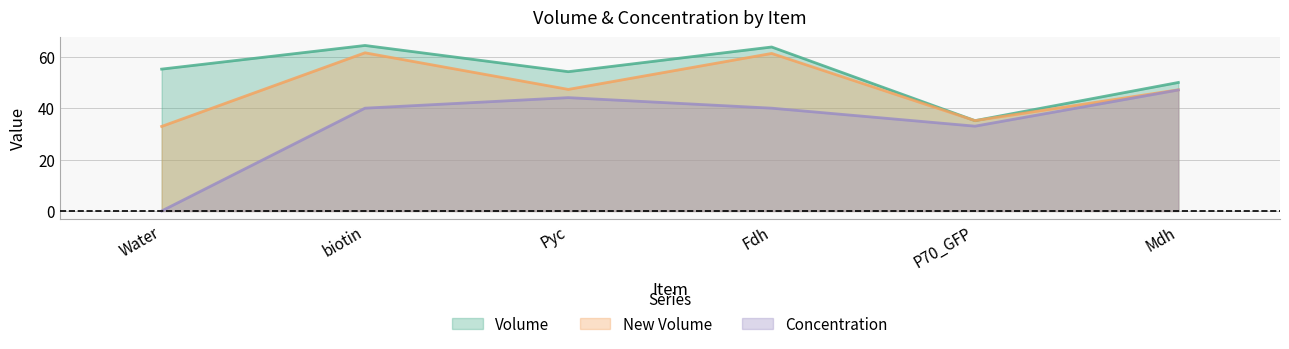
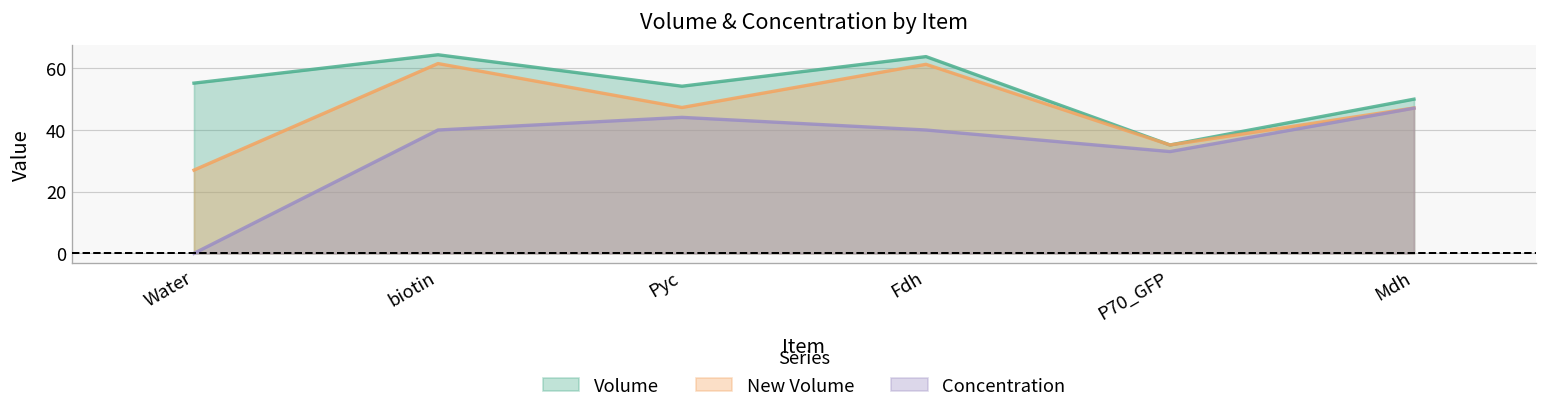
  {
    "New Volume": {
-     "Water": 33,
+     "Water": 27,
      "biotin": 62,
      "Pyc": 47,
      "Fdh": 61
    }
  }
